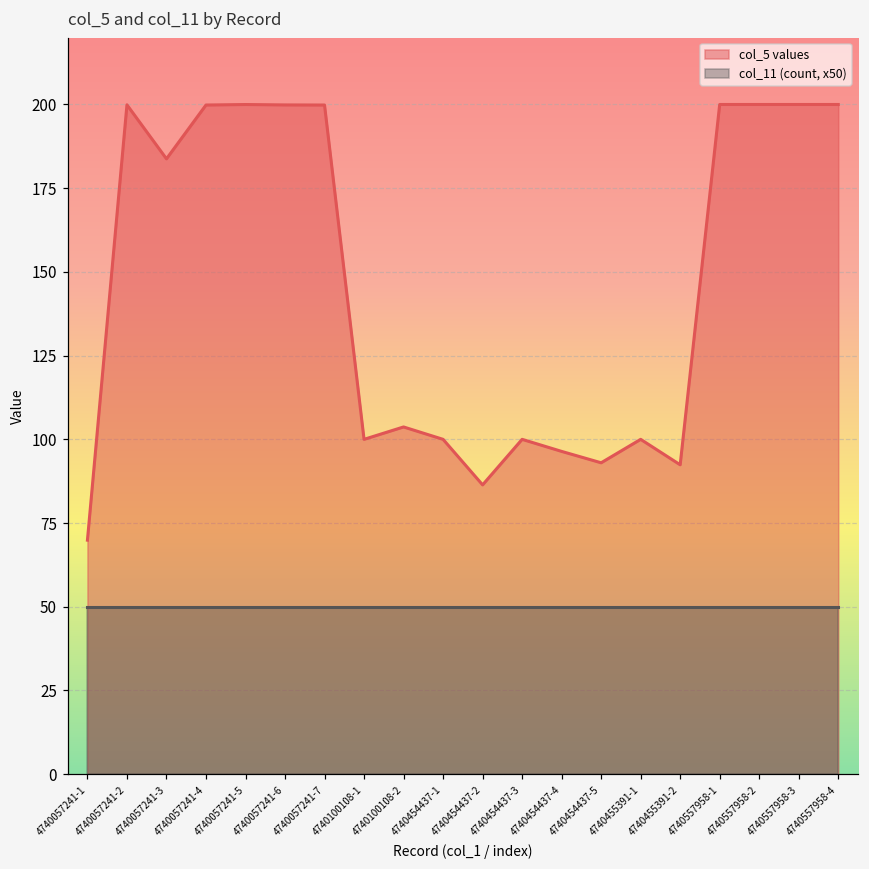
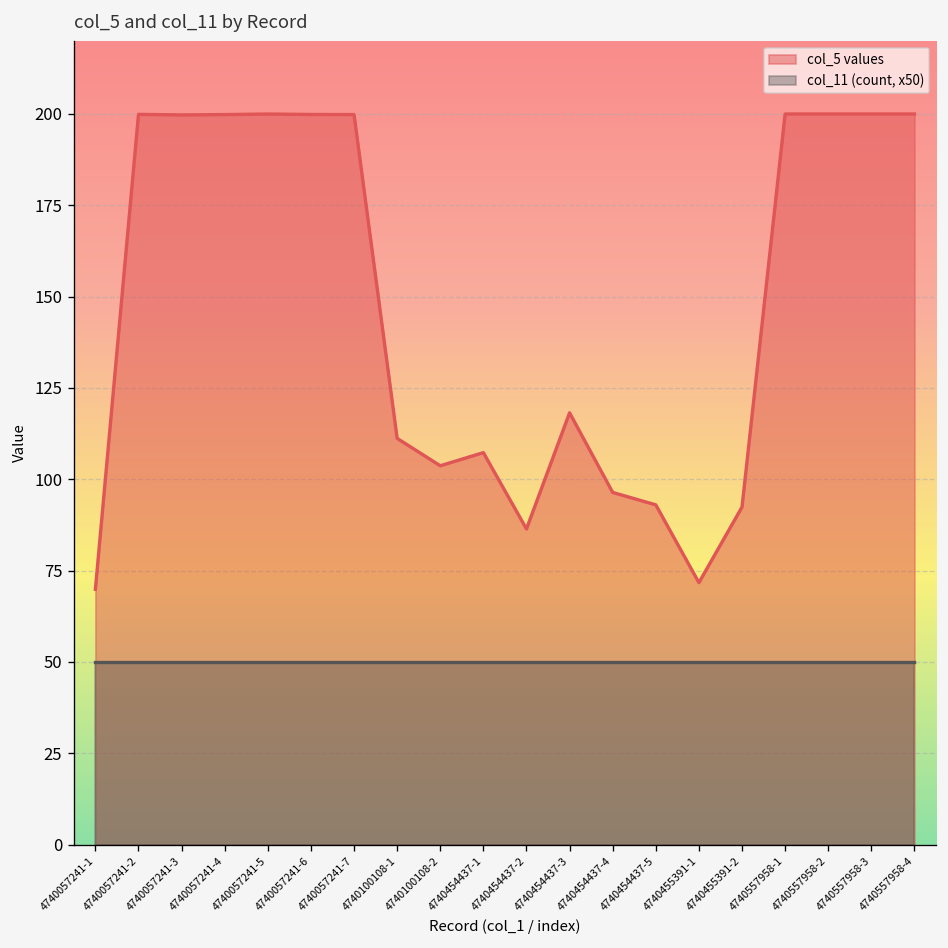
  {
    "col_5 values": {
      "4740057241-1": 70,
      "4740057241-2": 200,
-     "4740057241-3": 184,
+     "4740057241-3": 200,
      "4740057241-4": 200,
      "4740057241-5": 200,
      "4740057241-6": 200,
      "4740057241-7": 200,
-     "4740100108-1": 100,
+     "4740100108-1": 111,
      "4740100108-2": 104,
-     "4740454437-1": 100,
+     "4740454437-1": 107,
      "4740454437-2": 86,
-     "4740454437-3": 100,
+     "4740454437-3": 118,
      "4740454437-4": 96,
      "4740454437-5": 93,
-     "4740455391-1": 100,
+     "4740455391-1": 72,
      "4740455391-2": 92,
      "4740557958-1": 200,
      "4740557958-2": 200,
      "4740557958-3": 200,
      "4740557958-4": 200
    },
    "col_11 (count, x50)": {
      "4740057241-1": 50,
      "4740057241-2": 50,
      "4740057241-3": 50,
      "4740057241-4": 50,
      "4740057241-5": 50,
      "4740057241-6": 50,
      "4740057241-7": 50,
      "4740100108-1": 50,
      "4740100108-2": 50,
      "4740454437-1": 50,
      "4740454437-2": 50,
      "4740454437-3": 50,
      "4740454437-4": 50,
      "4740454437-5": 50,
      "4740455391-1": 50,
      "4740455391-2": 50,
      "4740557958-1": 50,
      "4740557958-2": 50,
      "4740557958-3": 50,
      "4740557958-4": 50
    }
  }
